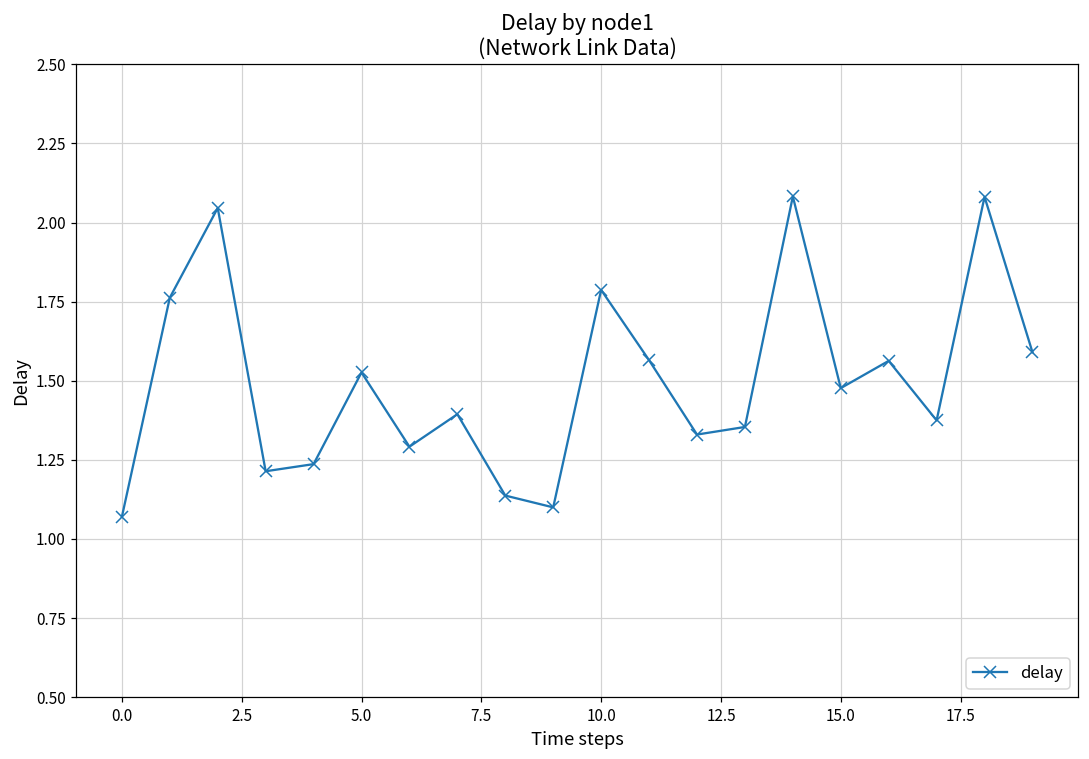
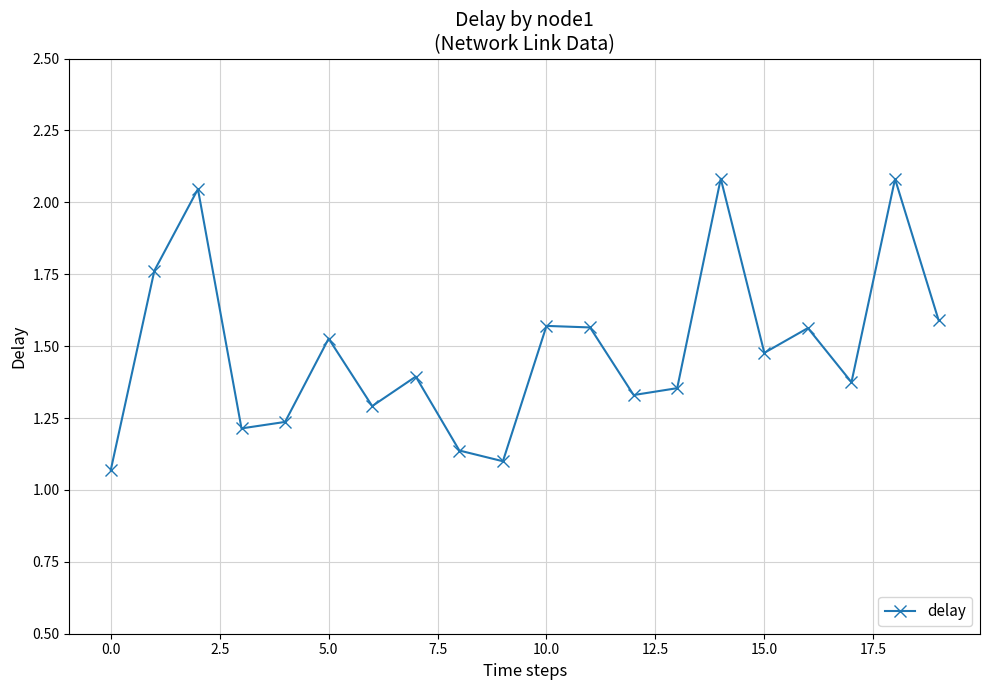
  {
    "0.0": 1.07,
    "5.0": 1.53,
-   "10.0": 1.79,
+   "10.0": 1.57,
    "15.0": 1.48
  }
